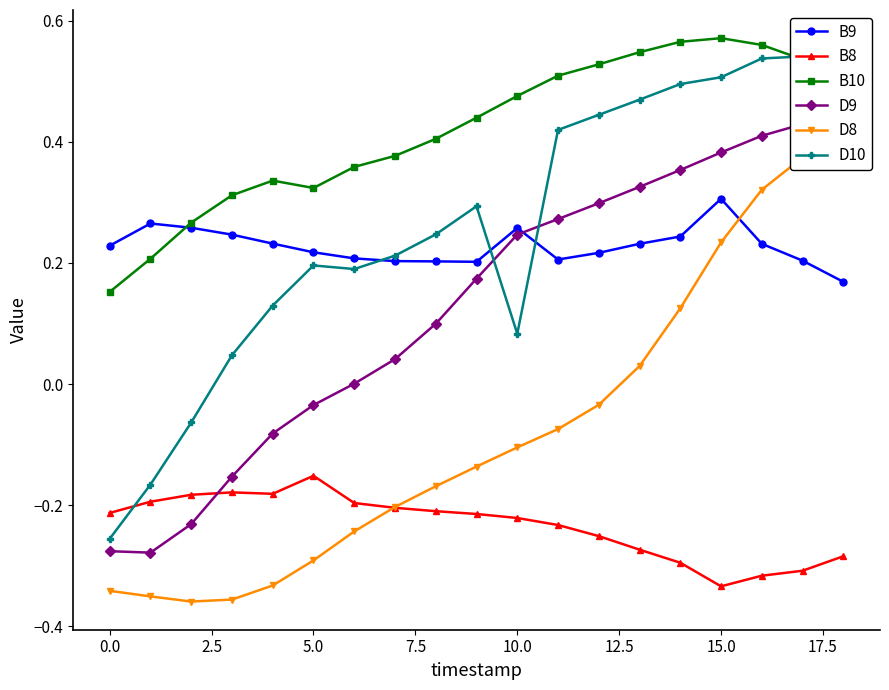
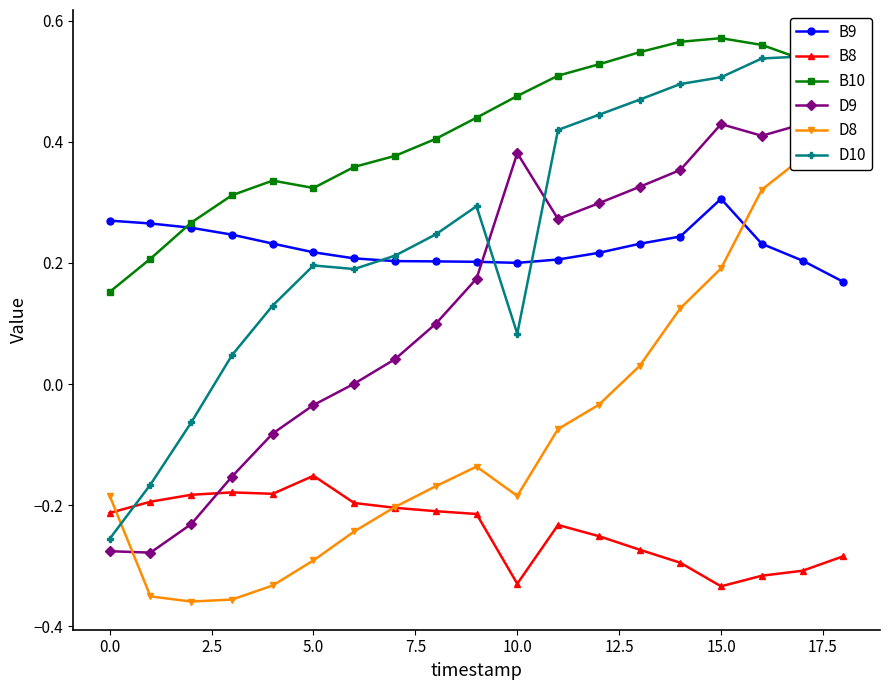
  {
    "B9": {
-     "0.0": 0.23,
+     "0.0": 0.27,
      "5.0": 0.22,
-     "10.0": 0.26,
+     "10.0": 0.20,
      "15.0": 0.31
    },
    "B8": {
      "0.0": -0.21,
      "5.0": -0.15,
-     "10.0": -0.22,
+     "10.0": -0.33,
      "15.0": -0.33
    },
    "B10": {
      "0.0": 0.15,
      "5.0": 0.32,
      "10.0": 0.48,
      "15.0": 0.57
    },
    "D9": {
      "0.0": -0.28,
      "5.0": -0.03,
-     "10.0": 0.25,
-     "15.0": 0.38
+     "10.0": 0.38,
+     "15.0": 0.43
    },
    "D8": {
-     "0.0": -0.34,
+     "0.0": -0.18,
      "5.0": -0.29,
-     "10.0": -0.10,
-     "15.0": 0.23
+     "10.0": -0.18,
+     "15.0": 0.19
    },
    "D10": {
      "0.0": -0.26,
      "5.0": 0.20,
      "10.0": 0.08,
      "15.0": 0.51
    }
  }
